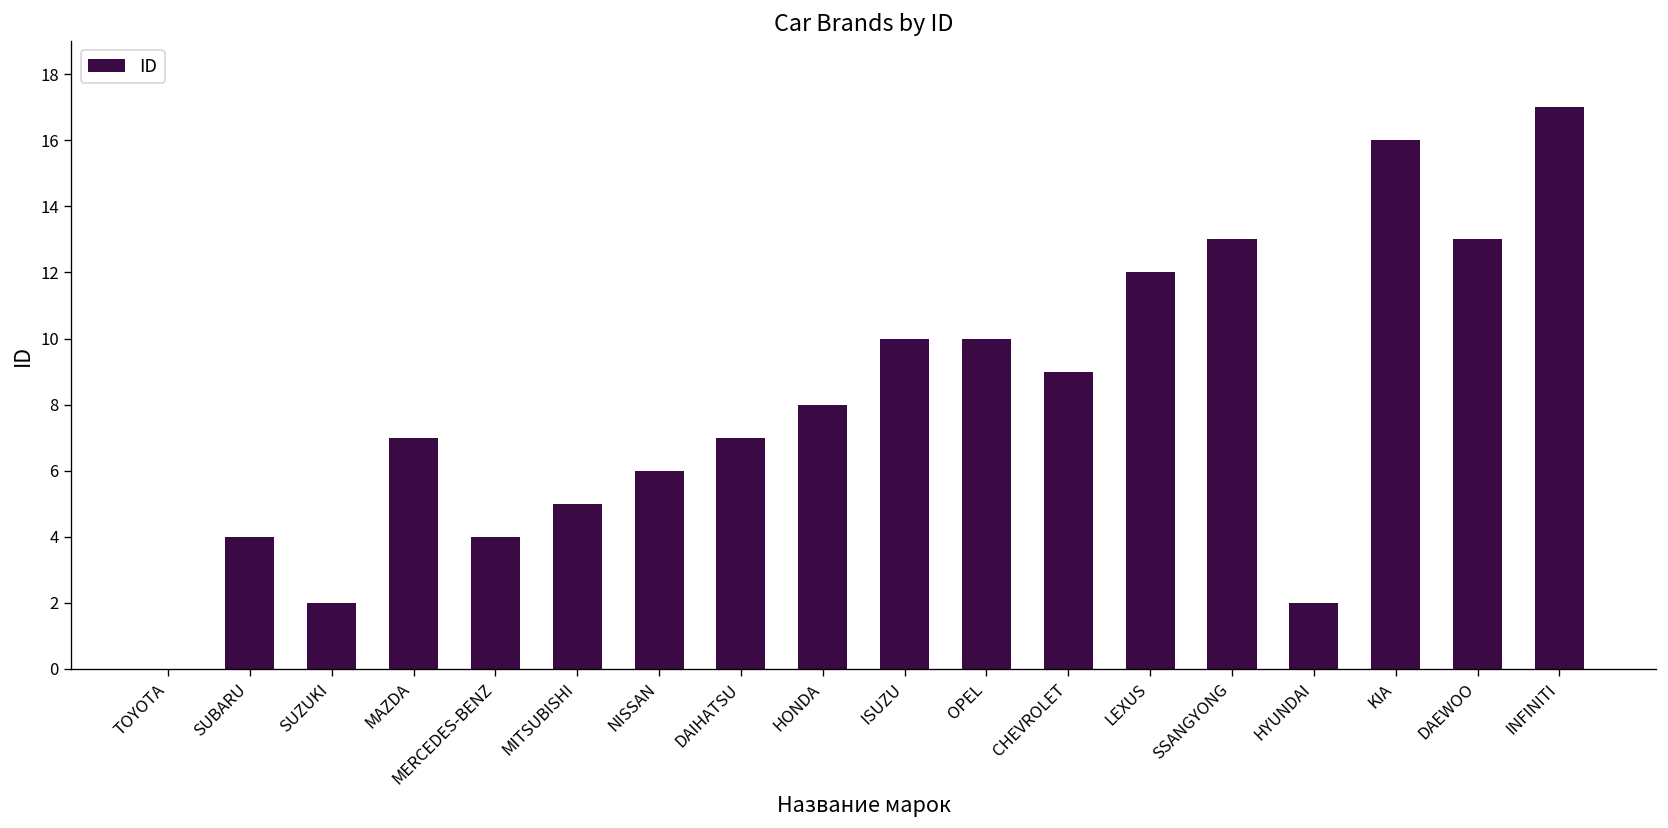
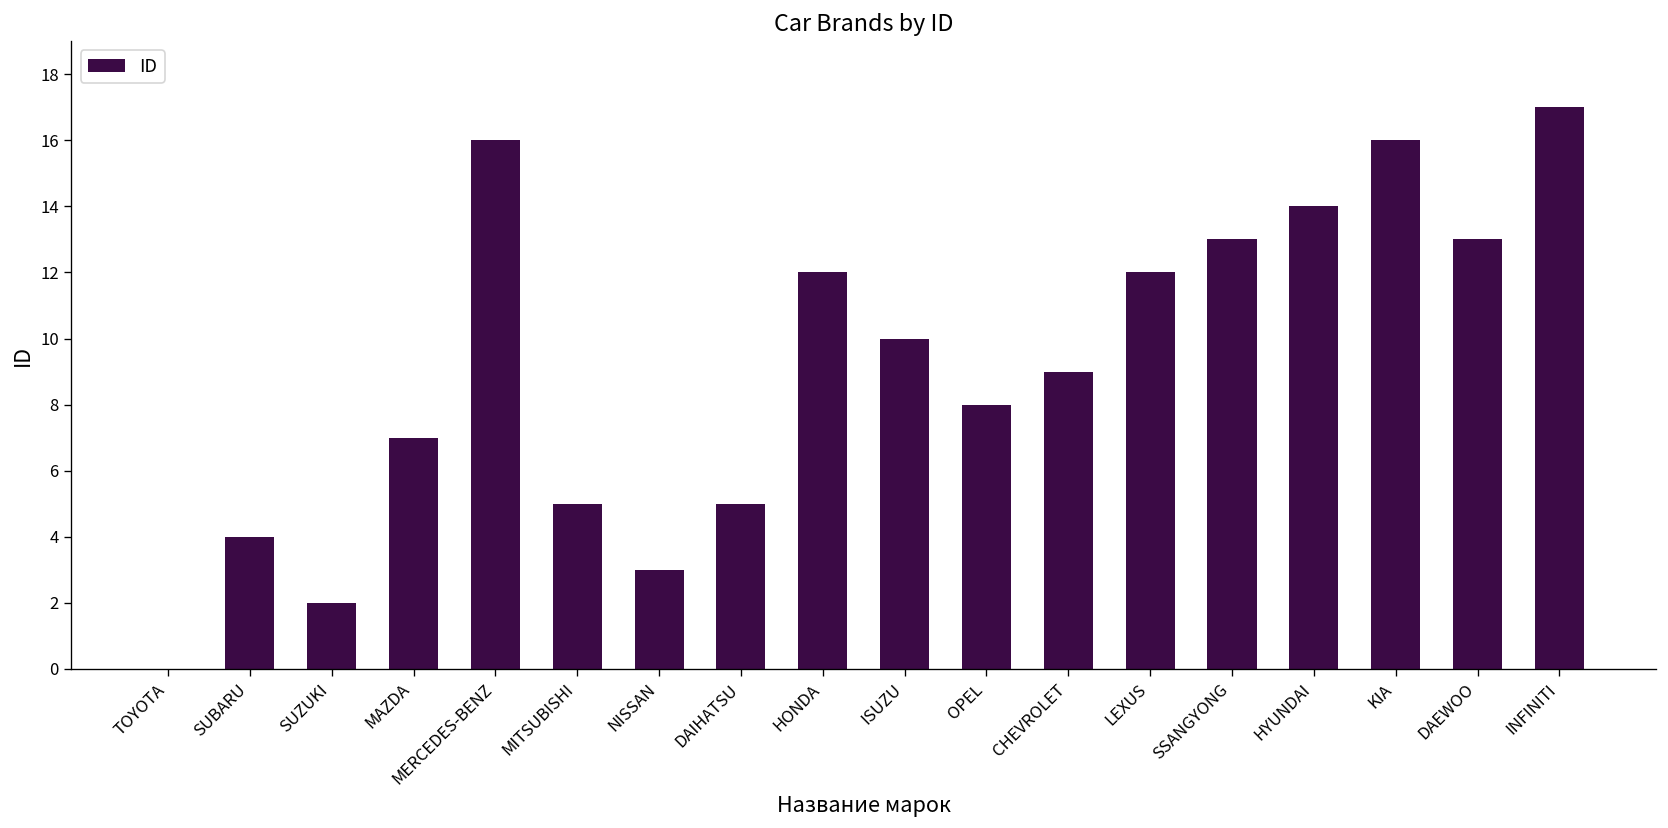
  {
    "TOYOTA": 0,
    "SUBARU": 4,
    "SUZUKI": 2,
    "MAZDA": 7,
-   "MERCEDES-BENZ": 4,
+   "MERCEDES-BENZ": 16,
    "MITSUBISHI": 5,
-   "NISSAN": 6,
-   "DAIHATSU": 7,
-   "HONDA": 8,
+   "NISSAN": 3,
+   "DAIHATSU": 5,
+   "HONDA": 12,
    "ISUZU": 10,
-   "OPEL": 10,
+   "OPEL": 8,
    "CHEVROLET": 9,
    "LEXUS": 12,
    "SSANGYONG": 13,
-   "HYUNDAI": 2,
+   "HYUNDAI": 14,
    "KIA": 16,
    "DAEWOO": 13,
    "INFINITI": 17
  }
